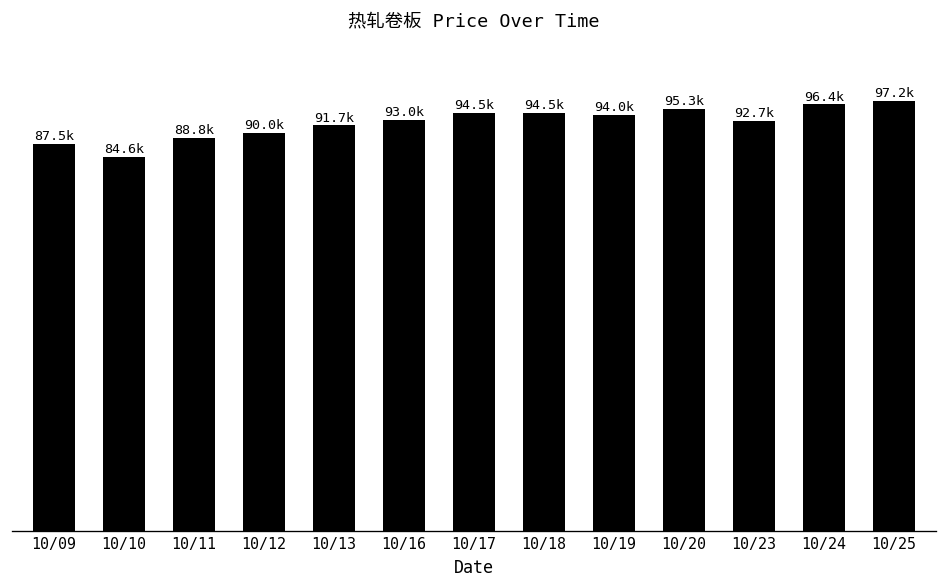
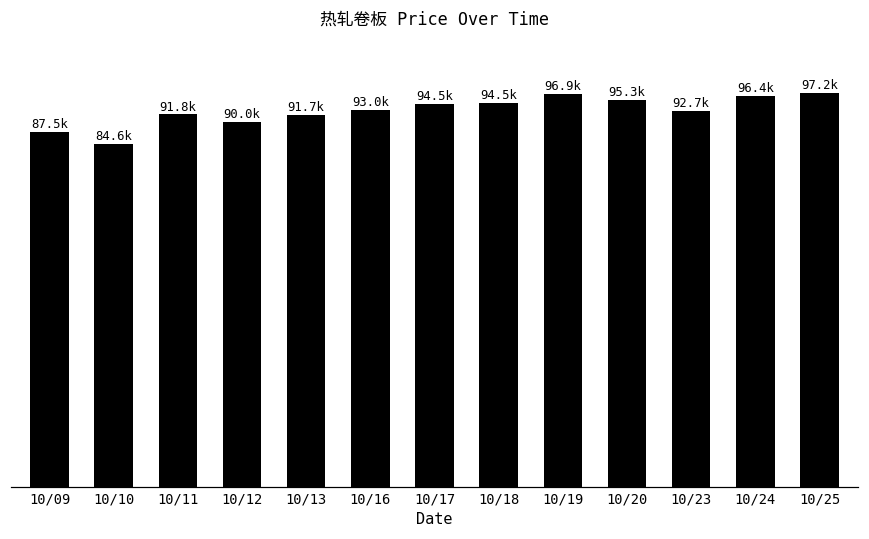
  {
    "10/09": "87.5k",
    "10/10": "84.6k",
-   "10/11": "88.8k",
+   "10/11": "91.8k",
    "10/12": "90.0k",
    "10/13": "91.7k",
    "10/16": "93.0k",
    "10/17": "94.5k",
    "10/18": "94.5k",
-   "10/19": "94.0k",
+   "10/19": "96.9k",
    "10/20": "95.3k",
    "10/23": "92.7k",
    "10/24": "96.4k",
    "10/25": "97.2k"
  }
